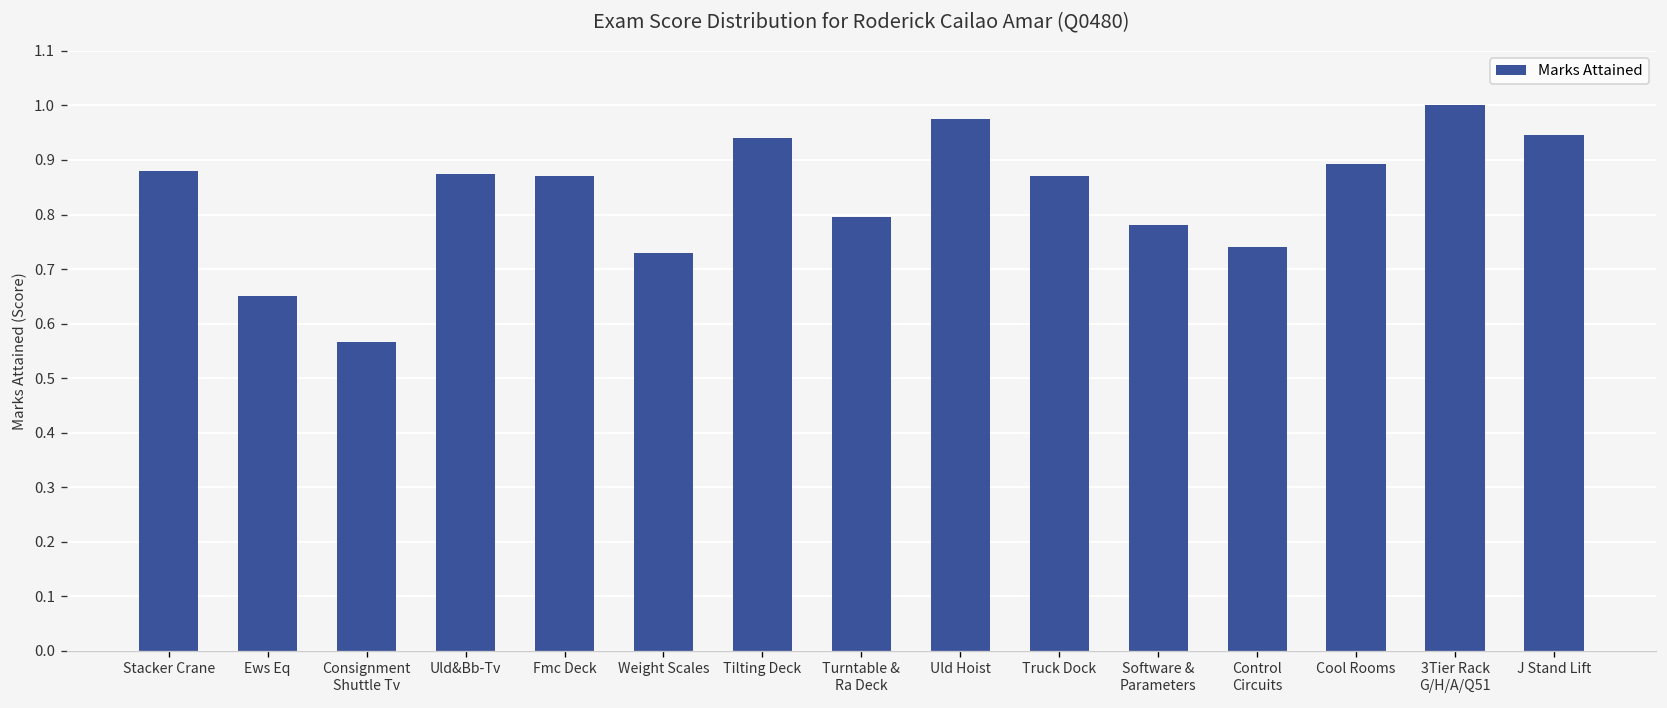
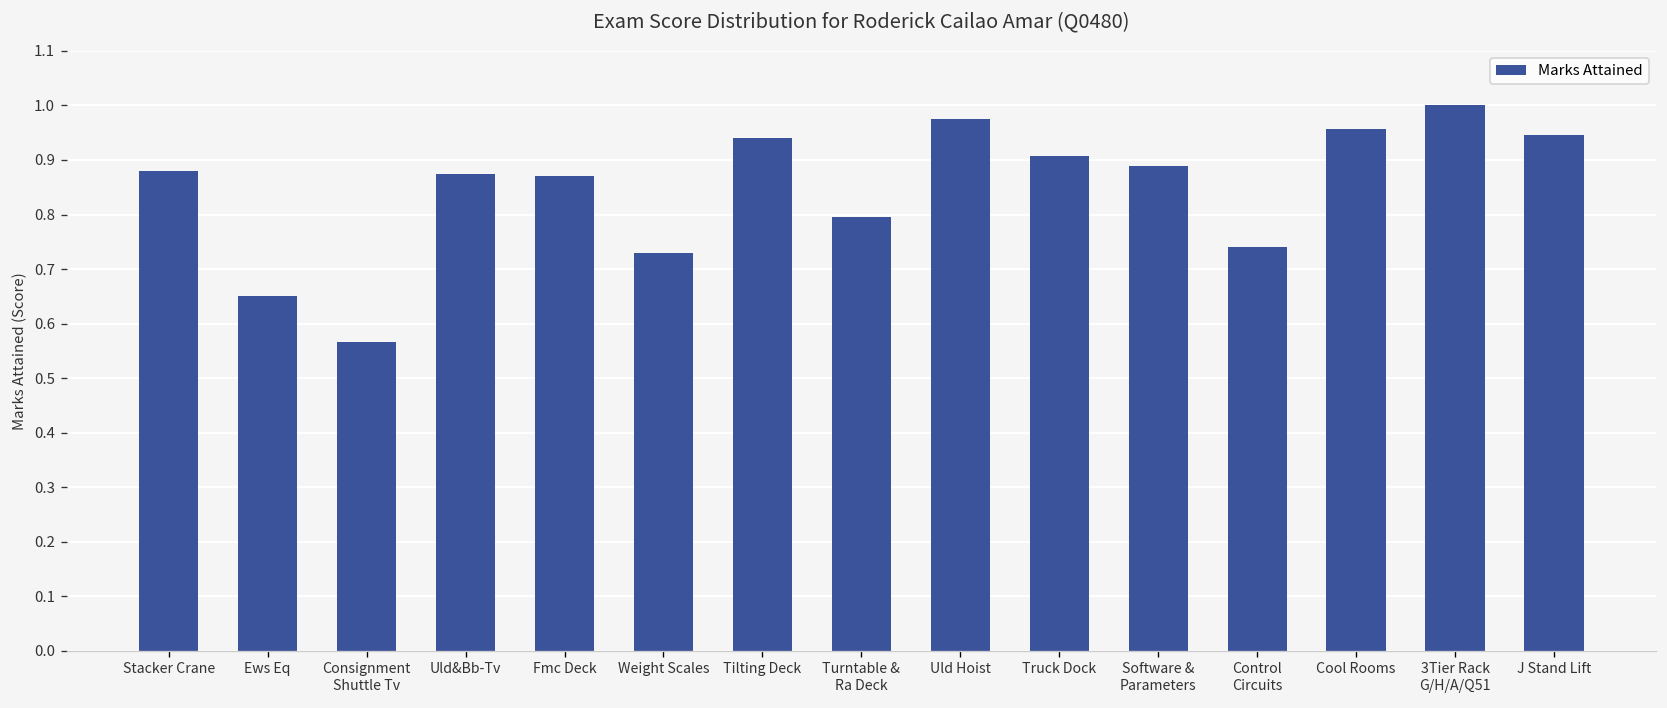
  {
    "Stacker Crane": 0.88,
    "Ews Eq": 0.65,
    "Consignment Shuttle Tv": 0.57,
    "Uld&Bb-Tv": 0.88,
    "Fmc Deck": 0.87,
    "Weight Scales": 0.73,
    "Tilting Deck": 0.94,
    "Turntable & Ra Deck": 0.80,
    "Uld Hoist": 0.98,
-   "Truck Dock": 0.87,
-   "Software & Parameters": 0.78,
+   "Truck Dock": 0.91,
+   "Software & Parameters": 0.89,
    "Control Circuits": 0.74,
-   "Cool Rooms": 0.89,
+   "Cool Rooms": 0.96,
    "3Tier Rack G/H/A/Q51": 1.00,
    "J Stand Lift": 0.95
  }
